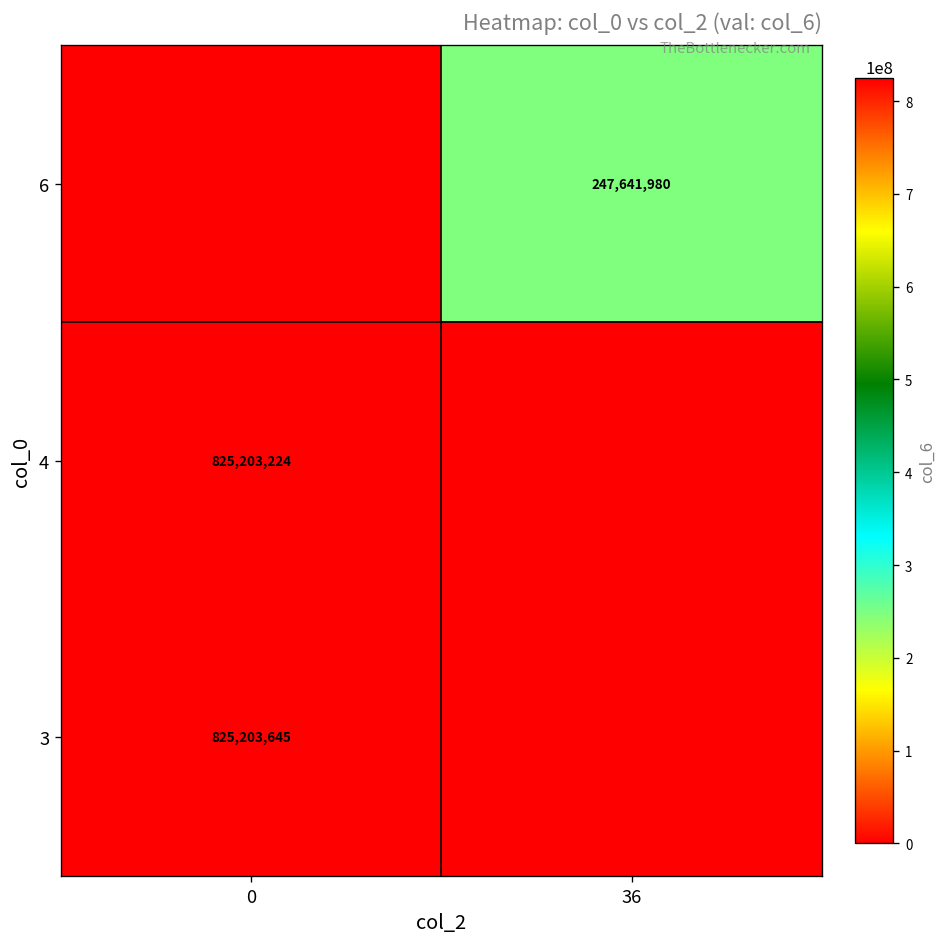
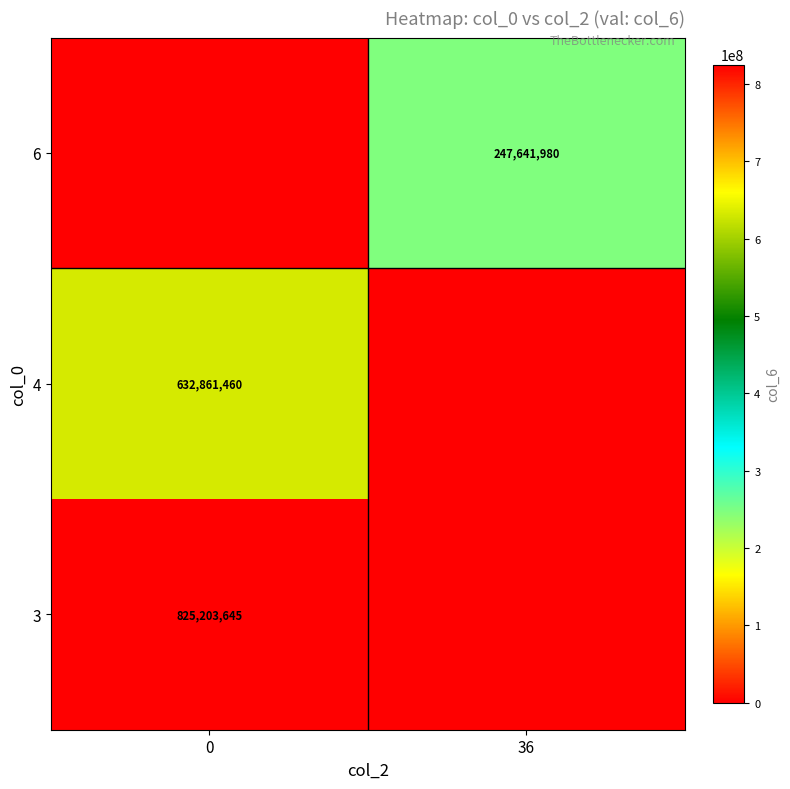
  {
    "6": {
      "36": "247,641,980"
    },
    "4": {
-     "0": "825,203,224"
+     "0": "632,861,460"
    },
    "3": {
      "0": "825,203,645"
    }
  }
